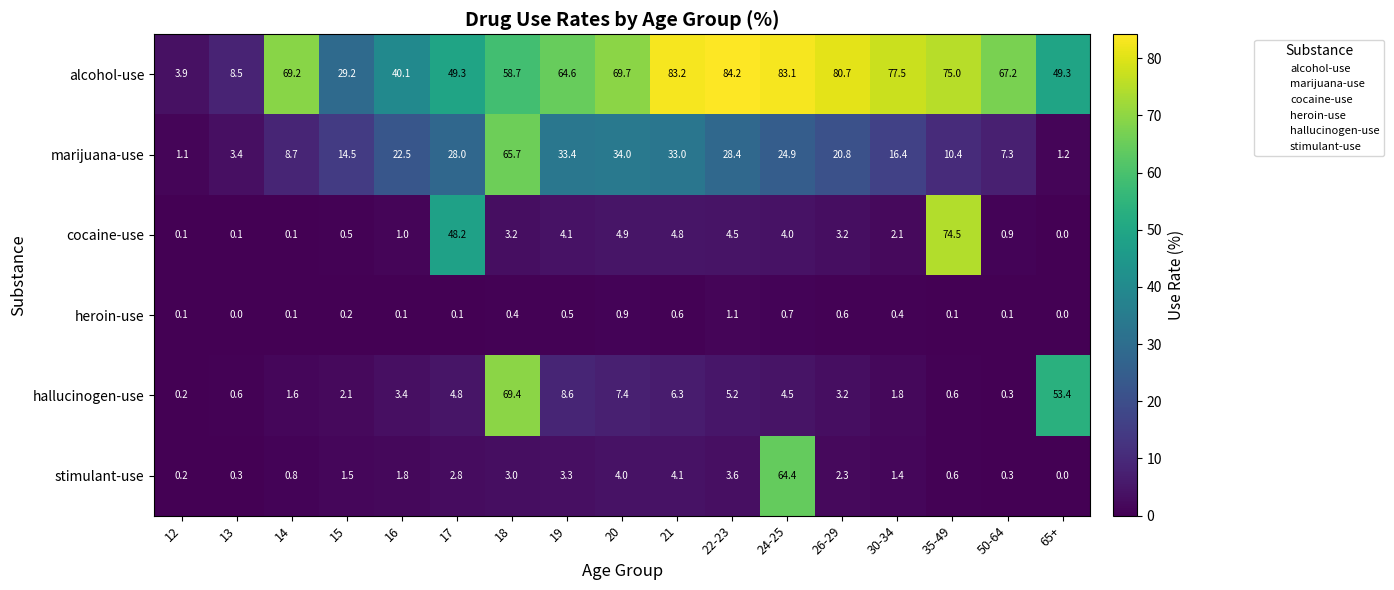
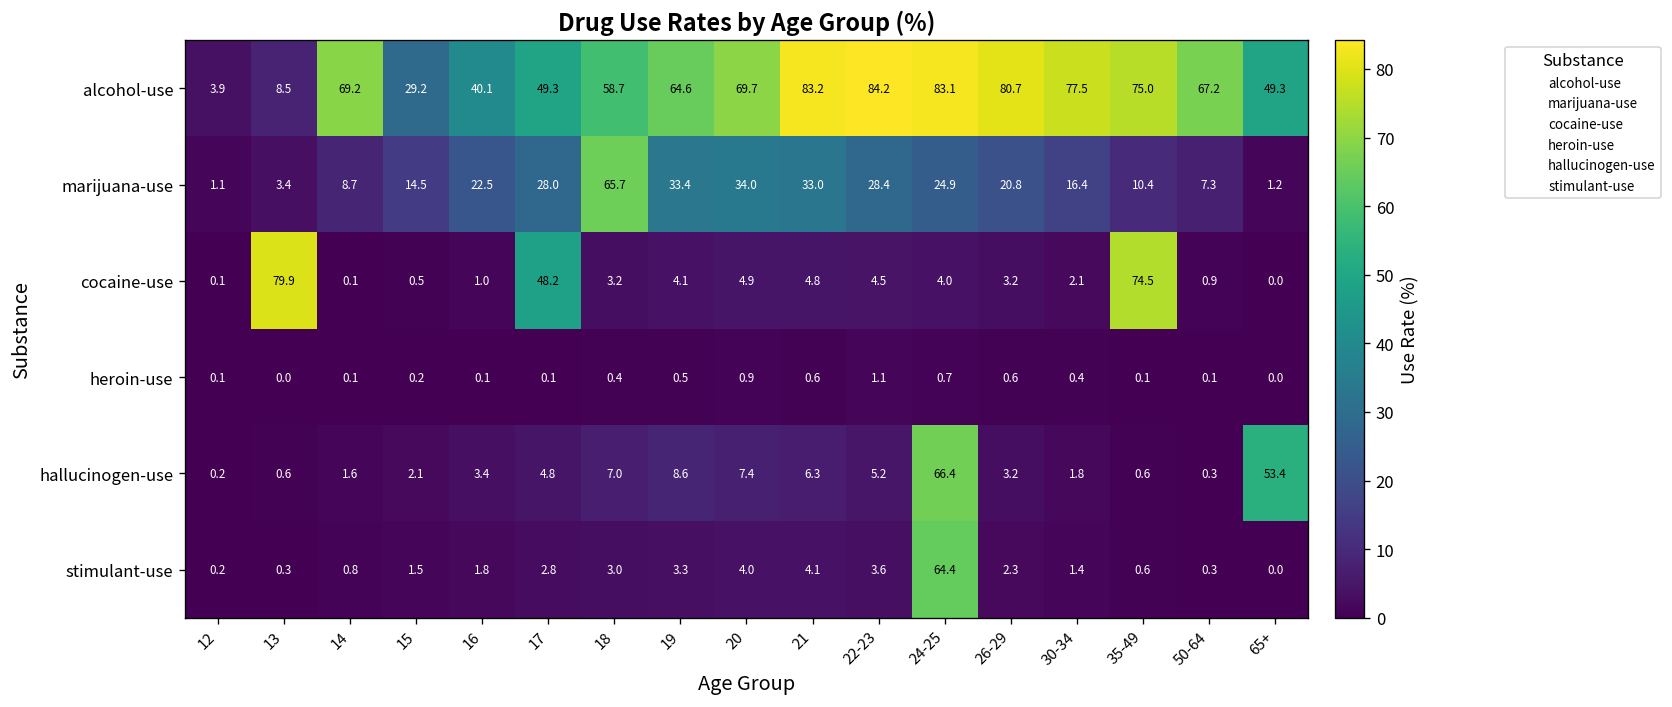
  {
    "alcohol-use": {
      "12": 3.9,
      "13": 8.5,
      "14": 69.2,
      "15": 29.2,
      "16": 40.1,
      "17": 49.3,
      "18": 58.7,
      "19": 64.6,
      "20": 69.7,
      "21": 83.2,
      "22-23": 84.2,
      "24-25": 83.1,
      "26-29": 80.7,
      "30-34": 77.5,
      "35-49": 75.0,
      "50-64": 67.2,
      "65+": 49.3
    },
    "marijuana-use": {
      "12": 1.1,
      "13": 3.4,
      "14": 8.7,
      "15": 14.5,
      "16": 22.5,
      "17": 28.0,
      "18": 65.7,
      "19": 33.4,
      "20": 34.0,
      "21": 33.0,
      "22-23": 28.4,
      "24-25": 24.9,
      "26-29": 20.8,
      "30-34": 16.4,
      "35-49": 10.4,
      "50-64": 7.3,
      "65+": 1.2
    },
    "cocaine-use": {
      "12": 0.1,
-     "13": 0.1,
+     "13": 79.9,
      "14": 0.1,
      "15": 0.5,
      "16": 1.0,
      "17": 48.2,
      "18": 3.2,
      "19": 4.1,
      "20": 4.9,
      "21": 4.8,
      "22-23": 4.5,
      "24-25": 4.0,
      "26-29": 3.2,
      "30-34": 2.1,
      "35-49": 74.5,
      "50-64": 0.9,
      "65+": 0.0
    },
    "heroin-use": {
      "12": 0.1,
      "13": 0.0,
      "14": 0.1,
      "15": 0.2,
      "16": 0.1,
      "17": 0.1,
      "18": 0.4,
      "19": 0.5,
      "20": 0.9,
      "21": 0.6,
      "22-23": 1.1,
      "24-25": 0.7,
      "26-29": 0.6,
      "30-34": 0.4,
      "35-49": 0.1,
      "50-64": 0.1,
      "65+": 0.0
    },
    "hallucinogen-use": {
      "12": 0.2,
      "13": 0.6,
      "14": 1.6,
      "15": 2.1,
      "16": 3.4,
      "17": 4.8,
-     "18": 69.4,
+     "18": 7.0,
      "19": 8.6,
      "20": 7.4,
      "21": 6.3,
      "22-23": 5.2,
-     "24-25": 4.5,
+     "24-25": 66.4,
      "26-29": 3.2,
      "30-34": 1.8,
      "35-49": 0.6,
      "50-64": 0.3,
      "65+": 53.4
    },
    "stimulant-use": {
      "12": 0.2,
      "13": 0.3,
      "14": 0.8,
      "15": 1.5,
      "16": 1.8,
      "17": 2.8,
      "18": 3.0,
      "19": 3.3,
      "20": 4.0,
      "21": 4.1,
      "22-23": 3.6,
      "24-25": 64.4,
      "26-29": 2.3,
      "30-34": 1.4,
      "35-49": 0.6,
      "50-64": 0.3,
      "65+": 0.0
    }
  }
